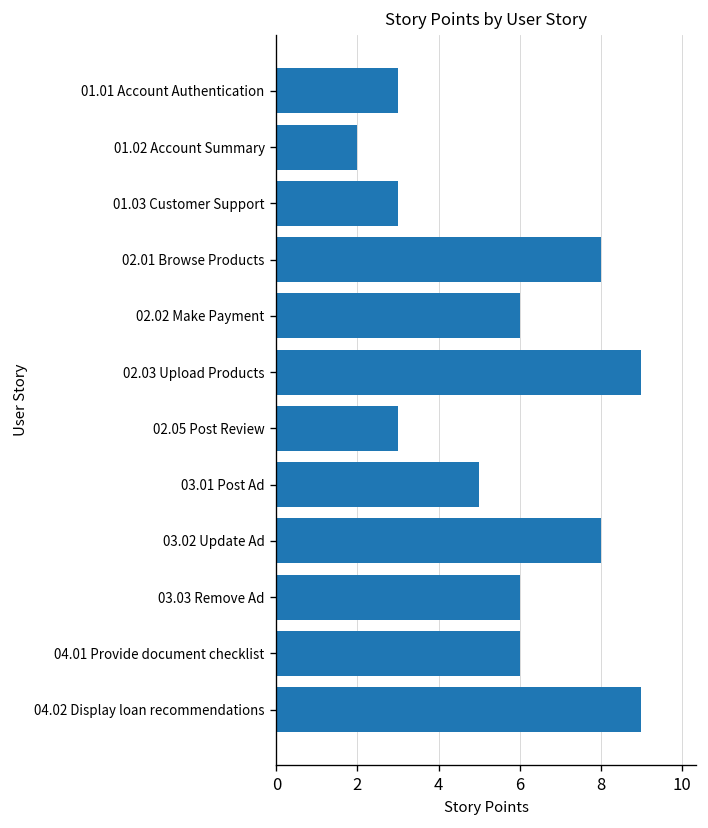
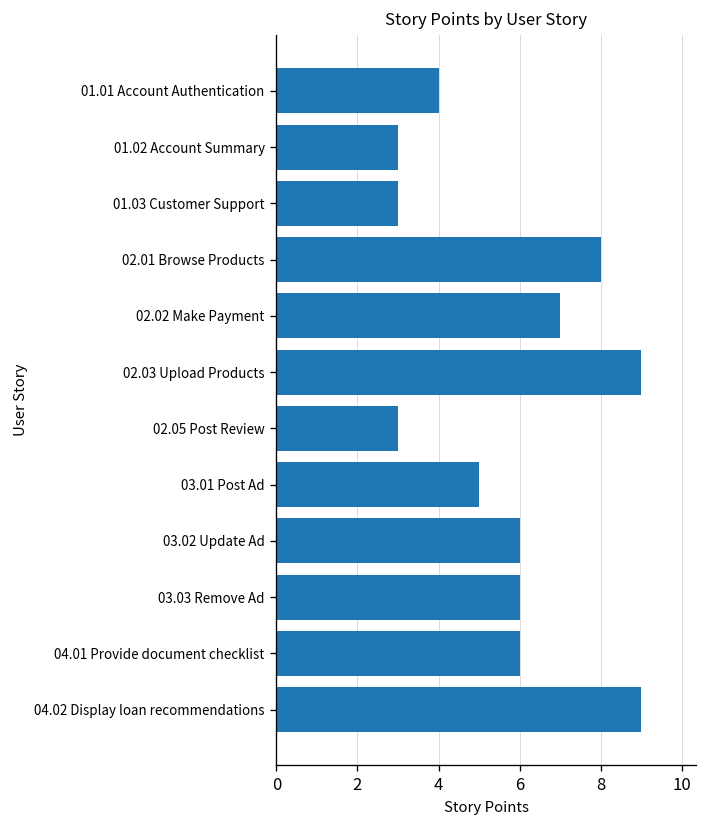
  {
-   "01.01 Account Authentication": 3,
-   "01.02 Account Summary": 2,
+   "01.01 Account Authentication": 4,
+   "01.02 Account Summary": 3,
    "01.03 Customer Support": 3,
    "02.01 Browse Products": 8,
-   "02.02 Make Payment": 6,
+   "02.02 Make Payment": 7,
    "02.03 Upload Products": 9,
    "02.05 Post Review": 3,
    "03.01 Post Ad": 5,
-   "03.02 Update Ad": 8,
+   "03.02 Update Ad": 6,
    "03.03 Remove Ad": 6,
    "04.01 Provide document checklist": 6,
    "04.02 Display loan recommendations": 9
  }
